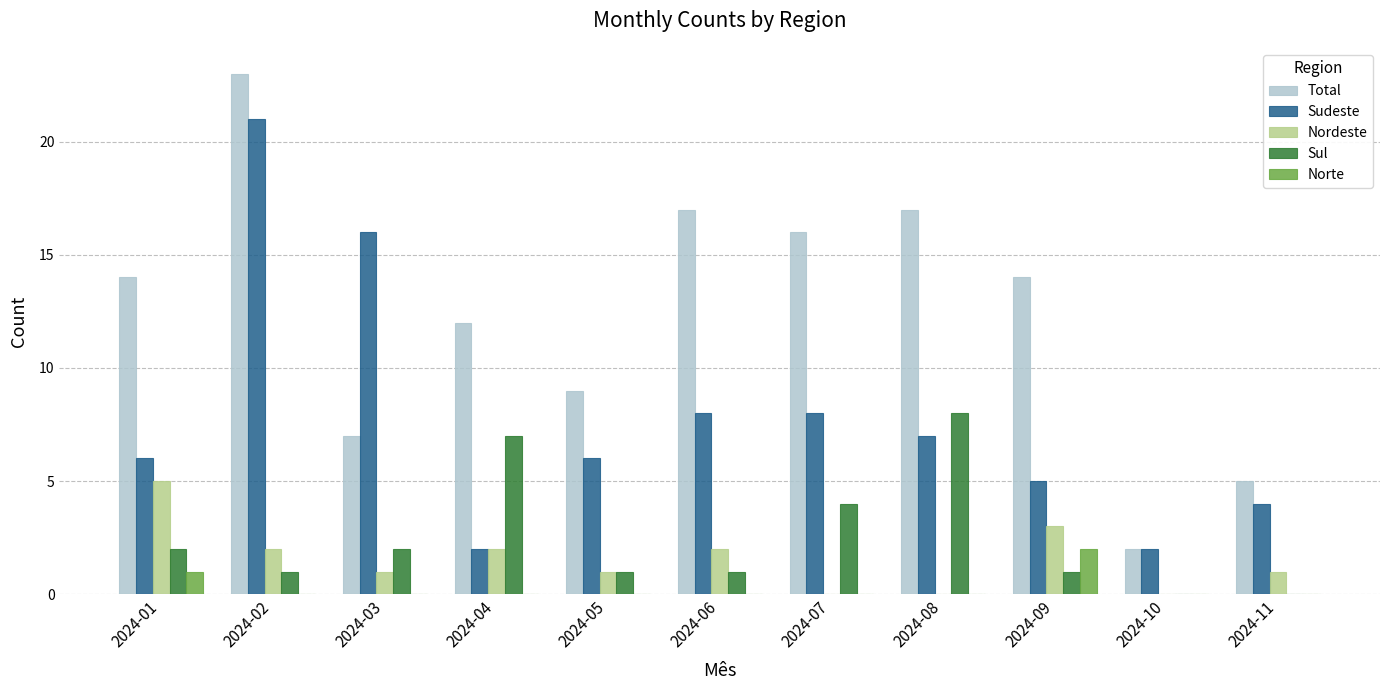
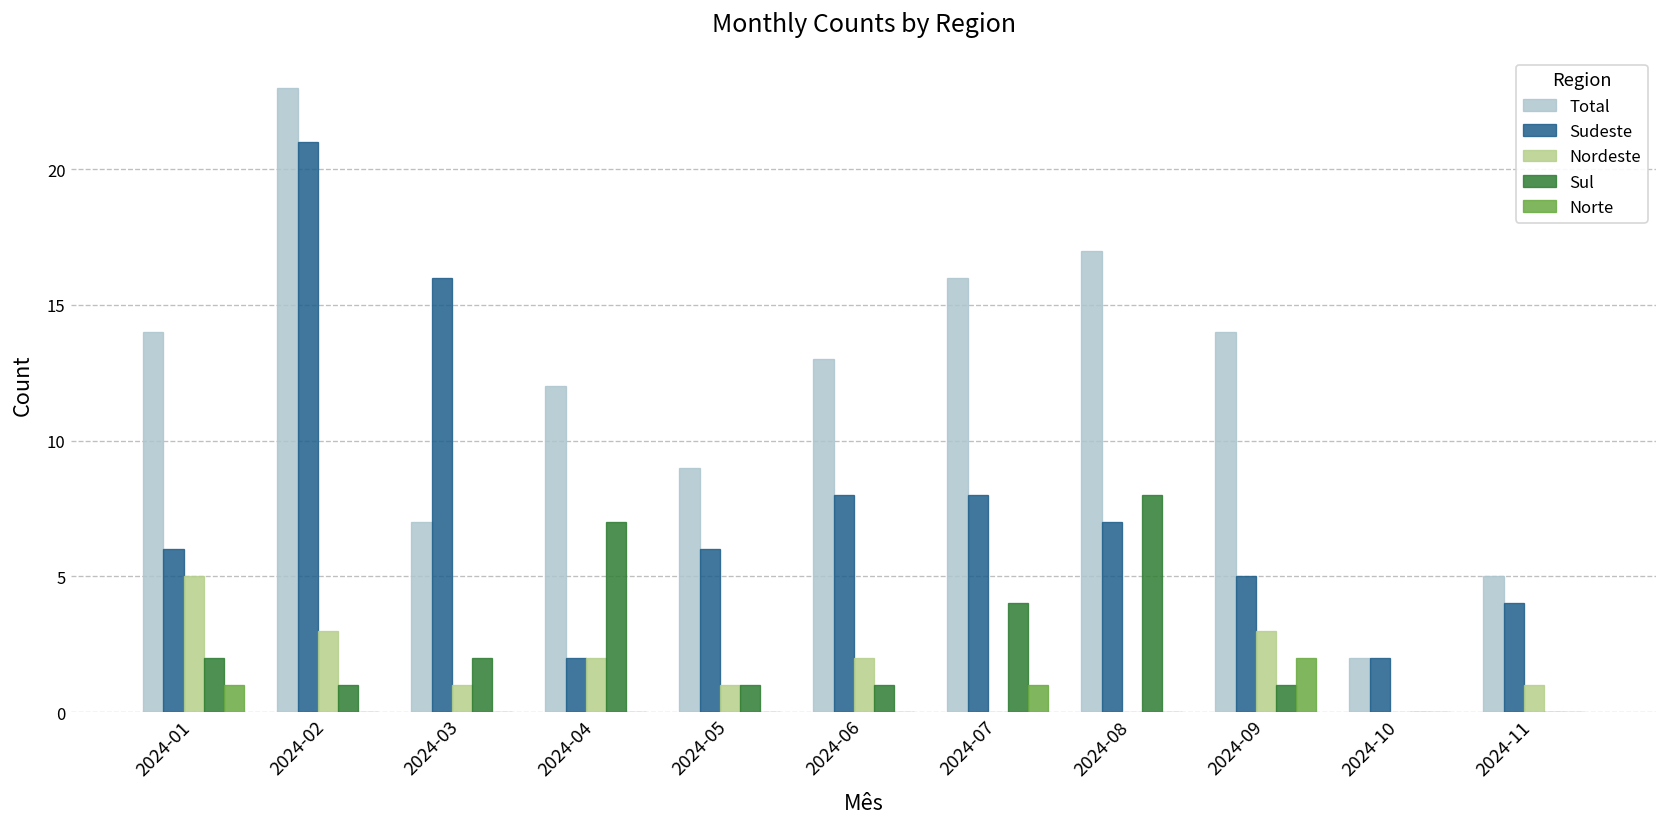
  {
    "Total": {
      "2024-01": 14,
      "2024-02": 23,
      "2024-03": 7,
      "2024-04": 12,
      "2024-05": 9,
-     "2024-06": 17,
+     "2024-06": 13,
      "2024-07": 16,
      "2024-08": 17,
      "2024-09": 14,
      "2024-10": 2,
      "2024-11": 5
    },
    "Sudeste": {
      "2024-01": 6,
      "2024-02": 21,
      "2024-03": 16,
      "2024-04": 2,
      "2024-05": 6,
      "2024-06": 8,
      "2024-07": 8,
      "2024-08": 7,
      "2024-09": 5,
      "2024-10": 2,
      "2024-11": 4
    },
    "Nordeste": {
      "2024-01": 5,
-     "2024-02": 2,
+     "2024-02": 3,
      "2024-03": 1,
      "2024-04": 2,
      "2024-05": 1,
      "2024-06": 2,
      "2024-07": 0,
      "2024-08": 0,
      "2024-09": 3,
      "2024-10": 0,
      "2024-11": 1
    },
    "Sul": {
      "2024-01": 2,
      "2024-02": 1,
      "2024-03": 2,
      "2024-04": 7,
      "2024-05": 1,
      "2024-06": 1,
      "2024-07": 4,
      "2024-08": 8,
      "2024-09": 1,
      "2024-10": 0,
      "2024-11": 0
    },
    "Norte": {
      "2024-01": 1,
      "2024-02": 0,
      "2024-03": 0,
      "2024-04": 0,
      "2024-05": 0,
      "2024-06": 0,
-     "2024-07": 0,
+     "2024-07": 1,
      "2024-08": 0,
      "2024-09": 2,
      "2024-10": 0,
      "2024-11": 0
    }
  }
